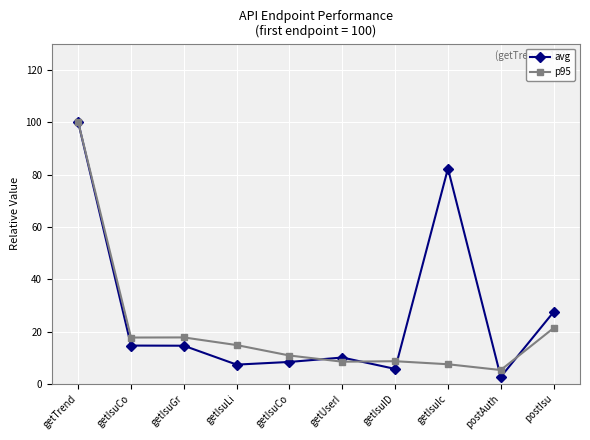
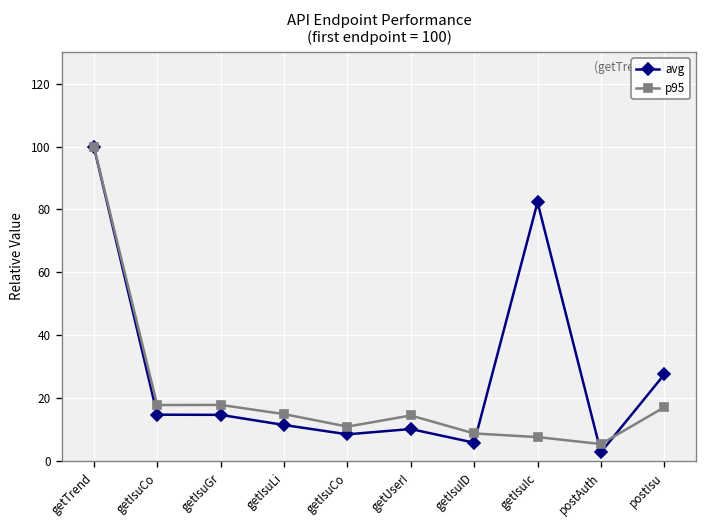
  {
    "avg": {
      "getIsuGr": 15,
-     "getIsuLi": 7,
+     "getIsuLi": 11,
      "getUserI": 10,
      "getIsuID": 6,
      "getIsuIc": 82,
      "postAuth": 3,
      "postIsu": 27
    },
    "p95": {
      "getIsuGr": 18,
      "getIsuLi": 15,
-     "getUserI": 8,
+     "getUserI": 14,
      "getIsuID": 9,
      "getIsuIc": 7,
      "postAuth": 5,
-     "postIsu": 21
+     "postIsu": 17
    }
  }
